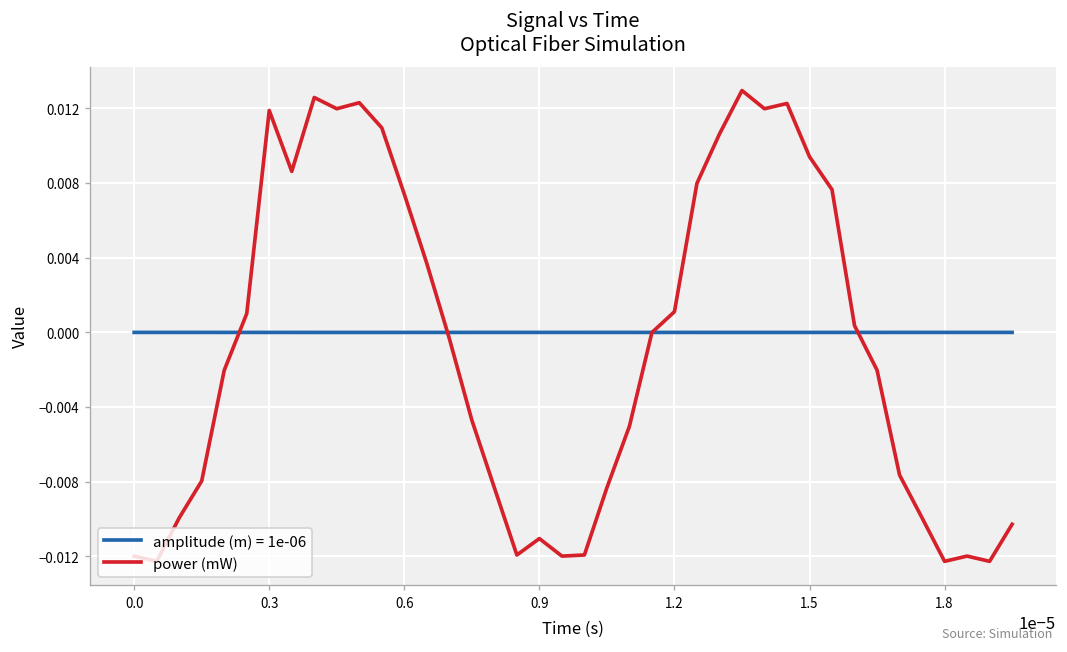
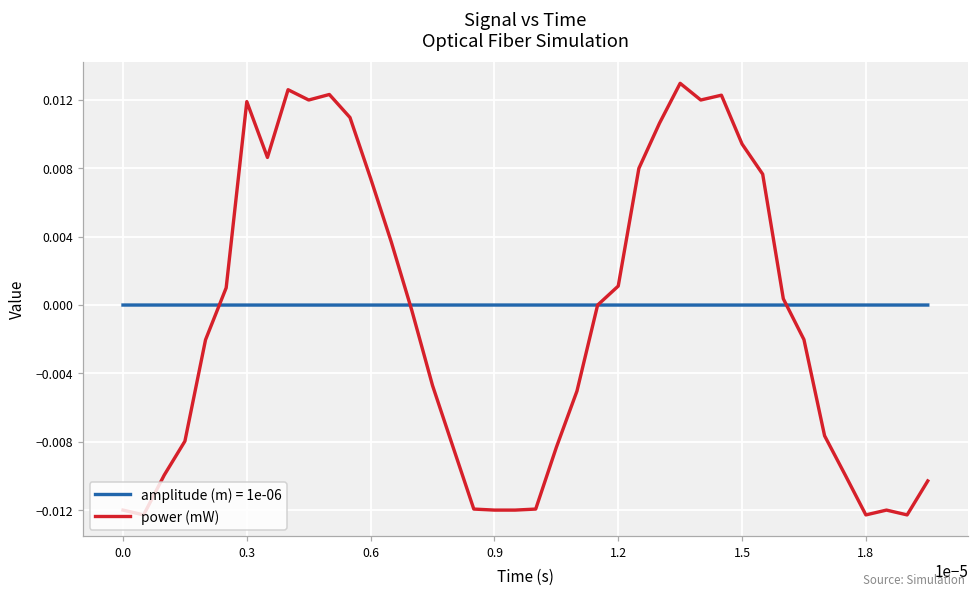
  {
    "amplitude (m) = 1e-06": {
      "0.0": 0.0000,
      "0.3": 0.0000,
      "0.6": 0.0000,
      "0.9": 0.0000,
      "1.2": 0.0000,
      "1.5": 0.0000,
      "1.8": 0.0000
    },
    "power (mW)": {
      "0.3": 0.0119,
      "0.6": 0.0074,
-     "0.9": -0.0110,
+     "0.9": -0.0120,
      "1.2": 0.0011,
      "1.5": 0.0094,
      "1.8": -0.0123
    }
  }
